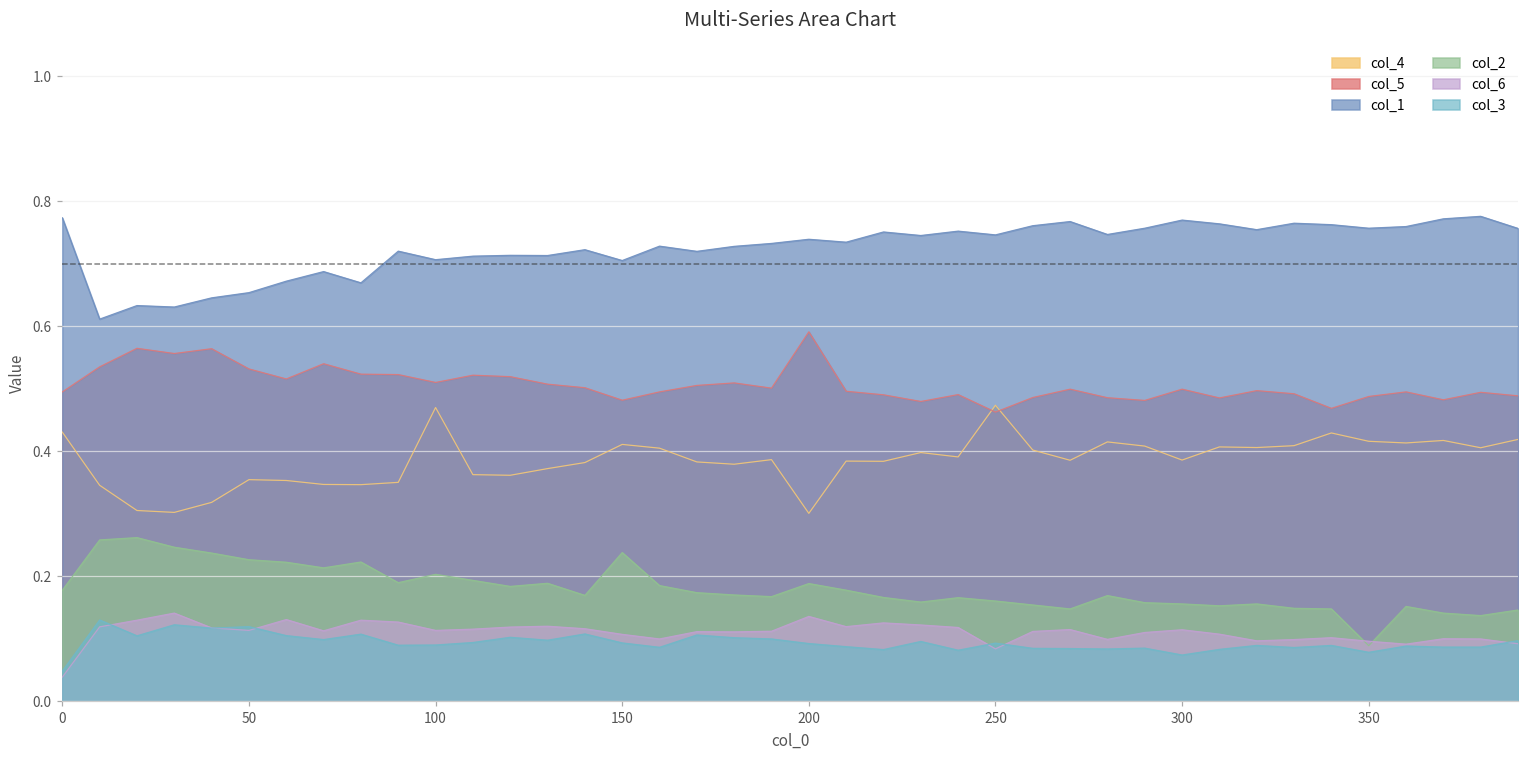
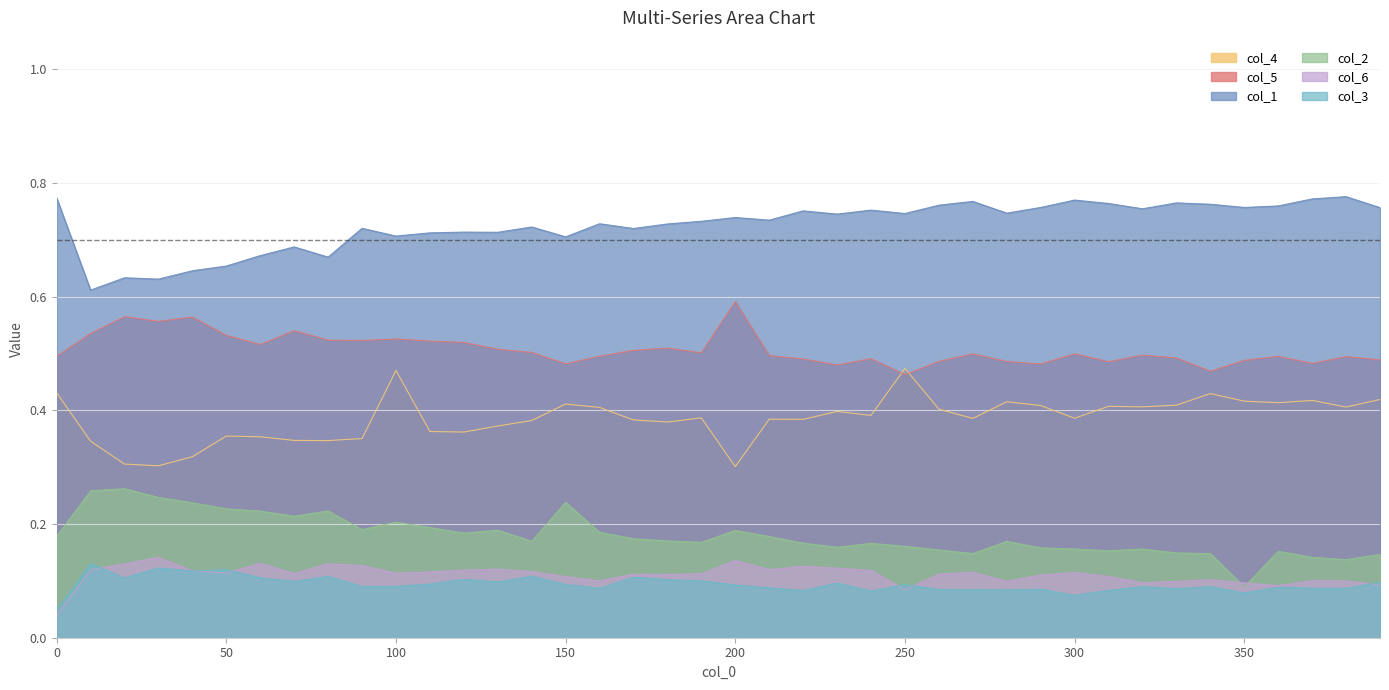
  {
    "col_4": {
      "0": 0.43,
      "50": 0.35,
      "100": 0.47,
      "150": 0.41,
      "200": 0.30,
      "250": 0.47,
      "300": 0.39,
      "350": 0.42
    },
    "col_5": {
      "0": 0.49,
      "50": 0.53,
-     "100": 0.51,
+     "100": 0.53,
      "150": 0.48,
      "200": 0.59,
      "250": 0.46,
      "300": 0.50,
      "350": 0.49
    },
    "col_2": {
      "0": 0.18,
      "50": 0.23,
      "100": 0.20,
      "150": 0.24,
      "200": 0.19,
      "250": 0.16,
      "300": 0.16,
      "350": 0.09
    },
    "col_6": {
      "0": 0.04,
      "50": 0.11,
      "100": 0.11,
      "150": 0.11,
      "200": 0.14,
      "250": 0.08,
      "300": 0.11,
      "350": 0.10
    }
  }
